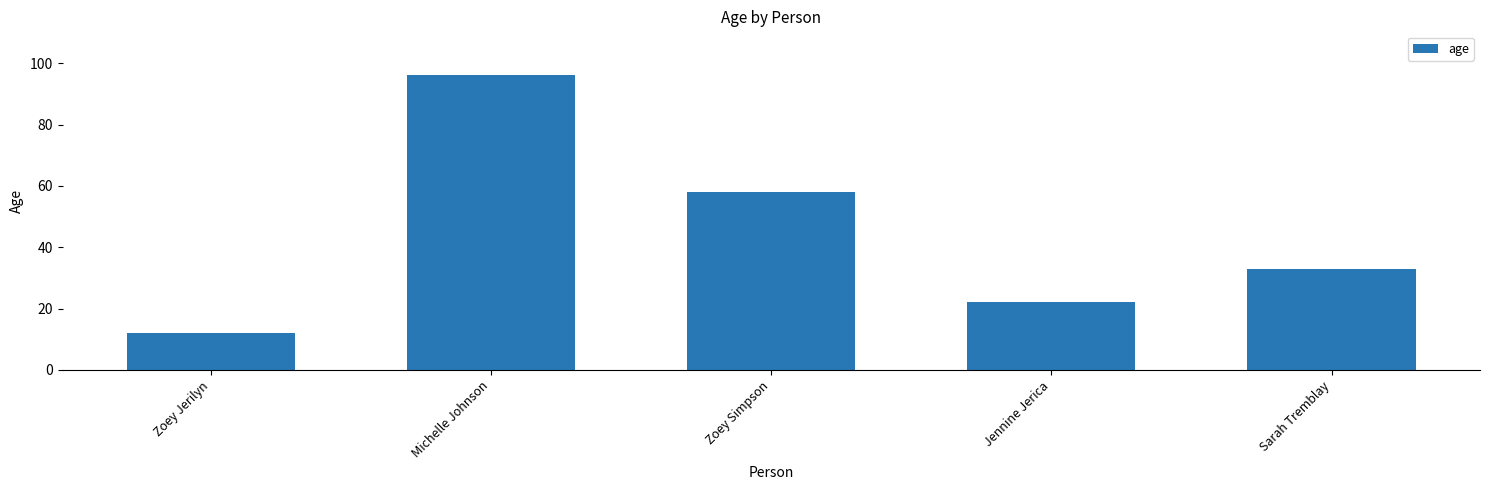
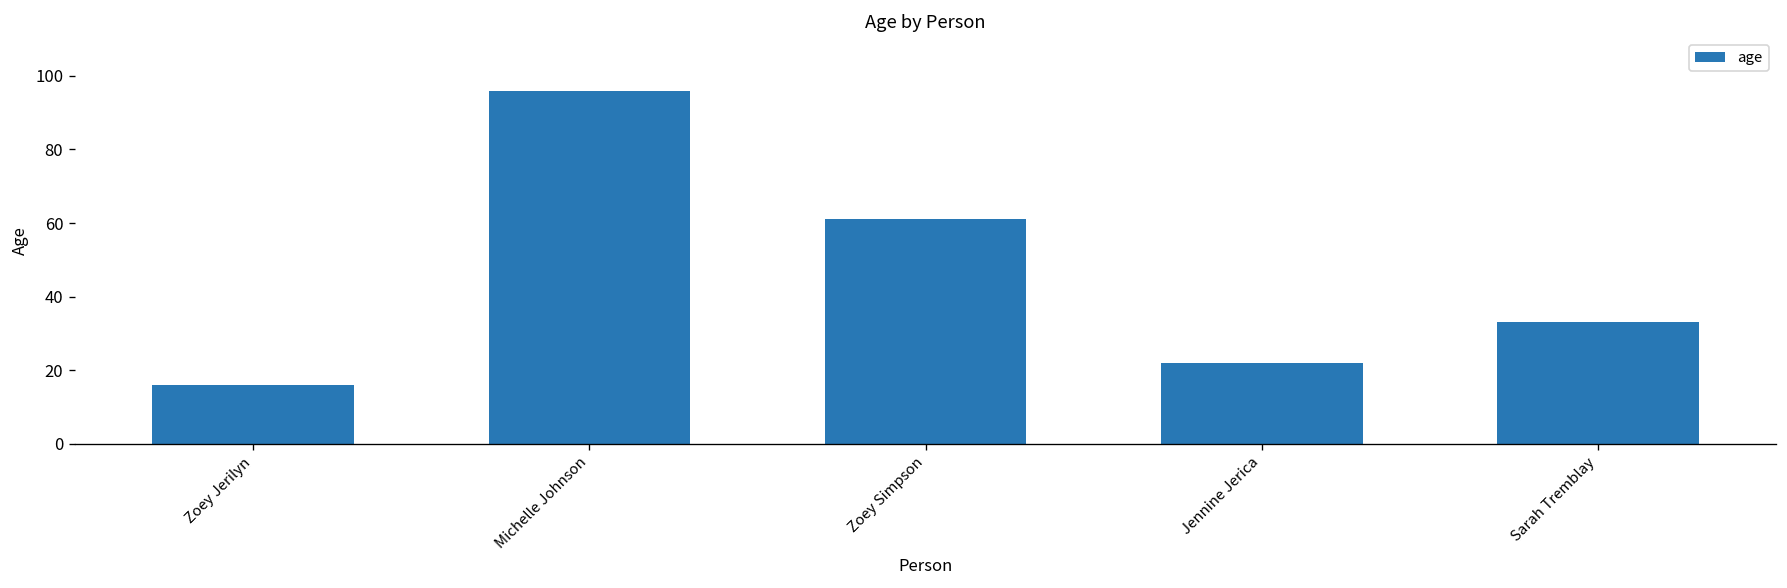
  {
-   "Zoey Jerilyn": 12,
+   "Zoey Jerilyn": 16,
    "Michelle Johnson": 96,
-   "Zoey Simpson": 58,
+   "Zoey Simpson": 61,
    "Jennine Jerica": 22,
    "Sarah Tremblay": 33
  }
